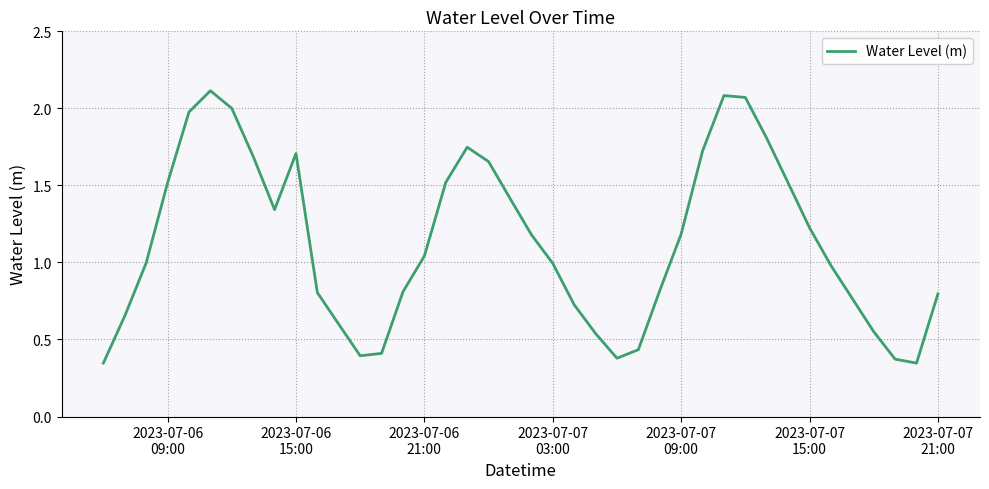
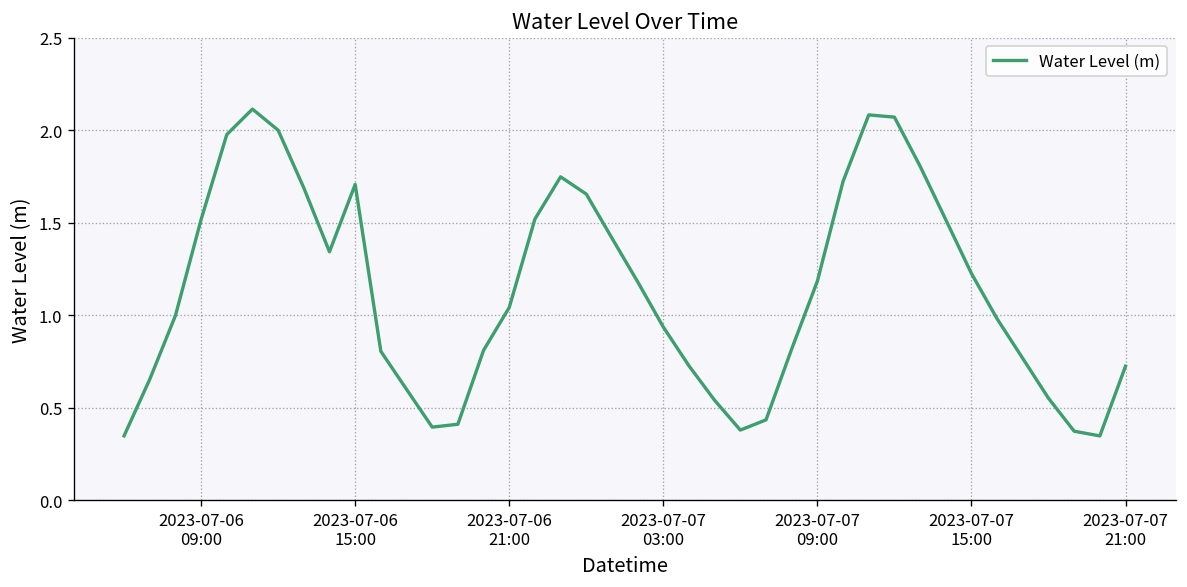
  {
    "2023-07-06 09:00": 1.52,
    "2023-07-06 15:00": 1.71,
    "2023-07-06 21:00": 1.04,
-   "2023-07-07 03:00": 0.99,
+   "2023-07-07 03:00": 0.94,
    "2023-07-07 09:00": 1.18,
    "2023-07-07 15:00": 1.23,
-   "2023-07-07 21:00": 0.80
+   "2023-07-07 21:00": 0.72
  }
